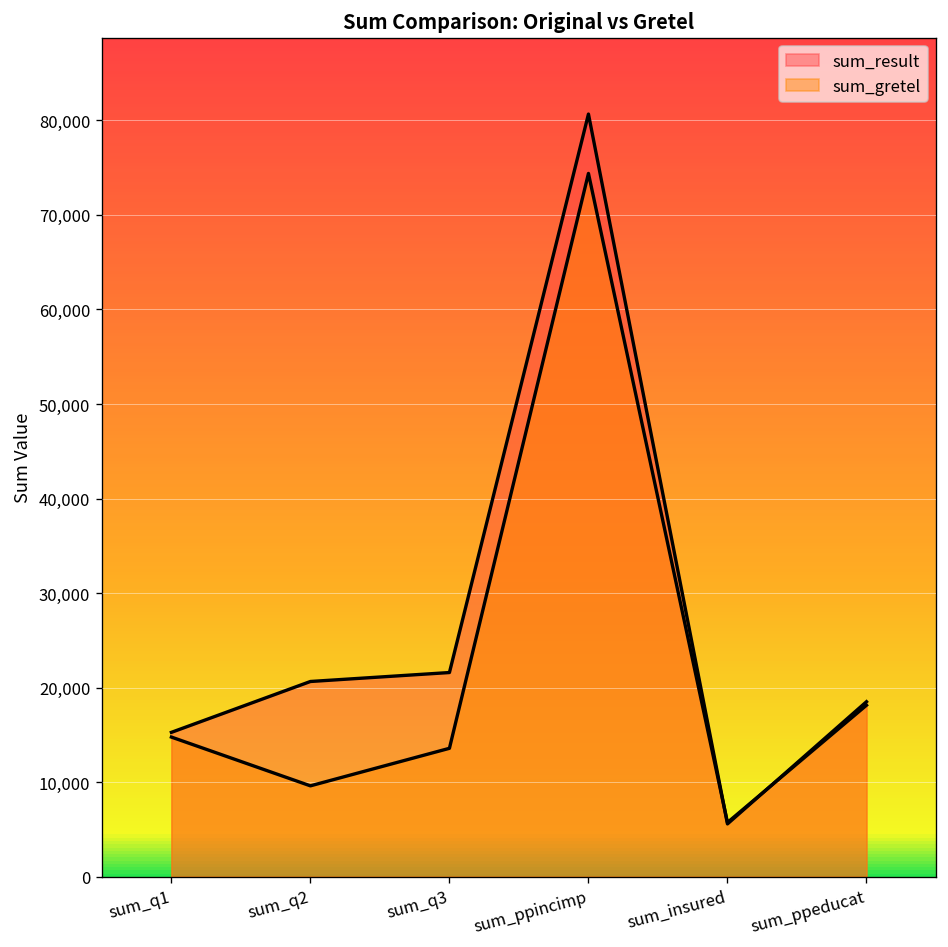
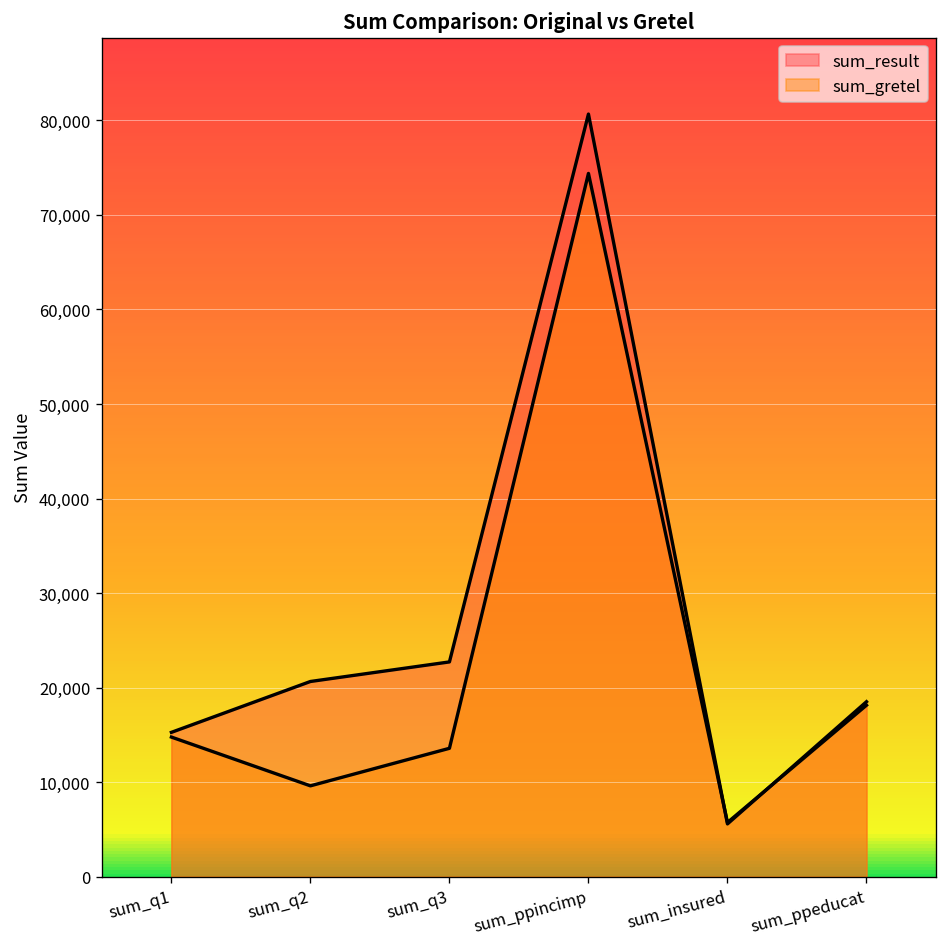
  {
    "sum_result": {
      "sum_q1": "15,000",
      "sum_q2": "21,000",
-     "sum_q3": "22,000",
+     "sum_q3": "23,000",
      "sum_ppincimp": "81,000",
      "sum_ppeducat": "19,000"
    },
    "sum_gretel": {
      "sum_q1": "15,000",
      "sum_q2": "10,000",
      "sum_q3": "14,000",
      "sum_ppincimp": "74,000",
      "sum_ppeducat": "18,000"
    }
  }
